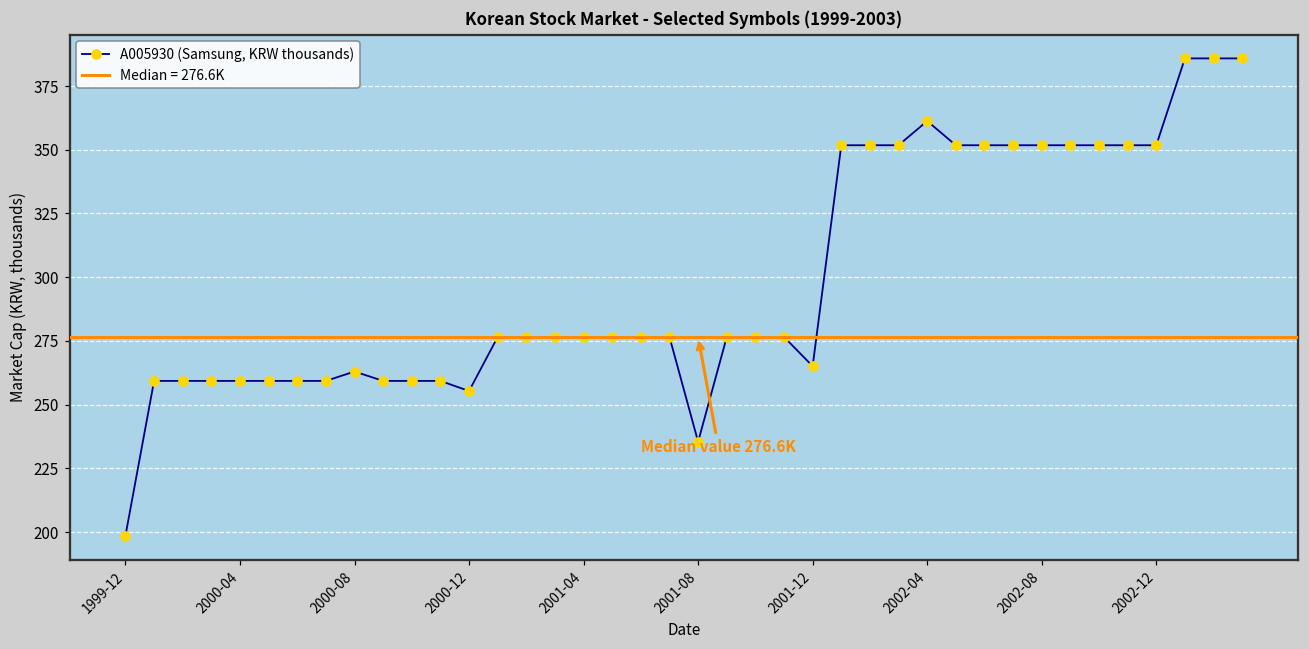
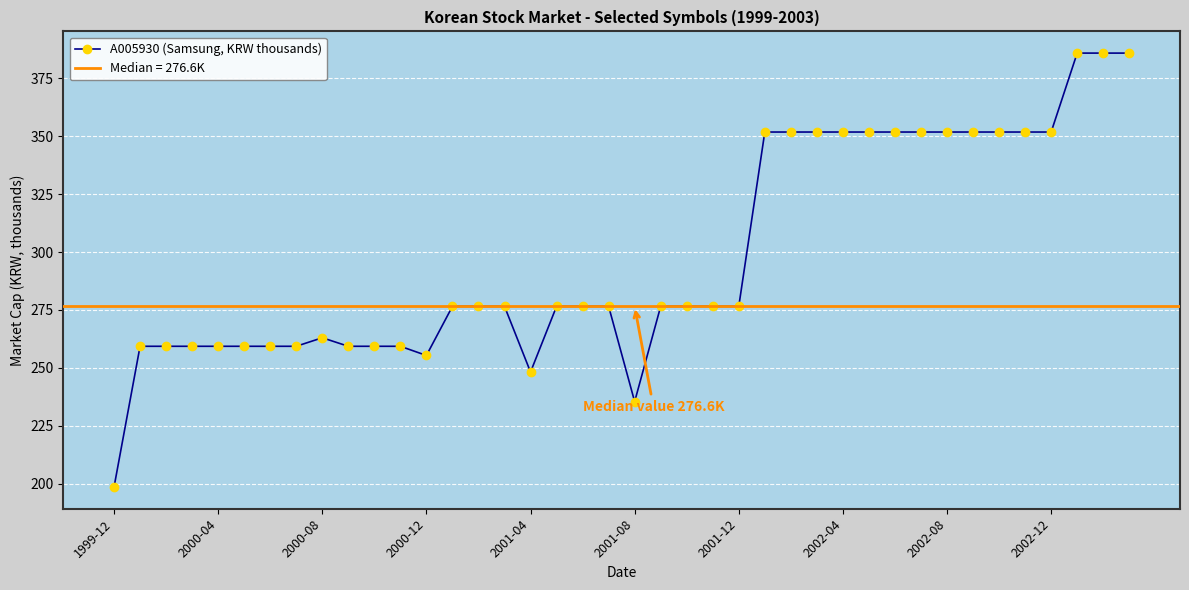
  {
    "1999-12": 199,
    "2000-04": 259,
    "2000-08": 263,
    "2000-12": 255,
-   "2001-04": 277,
-   "2001-12": 265,
-   "2002-04": 361,
+   "2001-04": 248,
+   "2001-12": 277,
+   "2002-04": 352,
    "2002-08": 352,
    "2002-12": 352
  }
